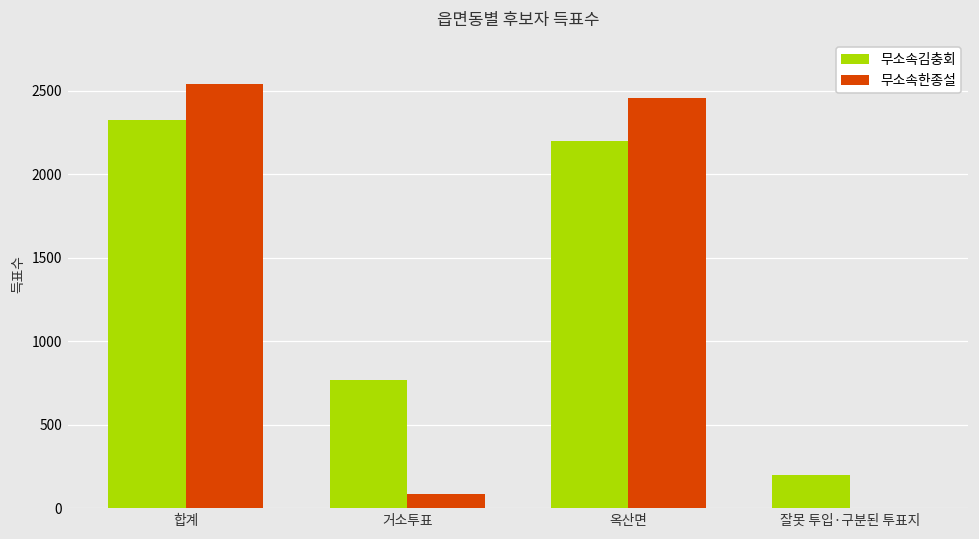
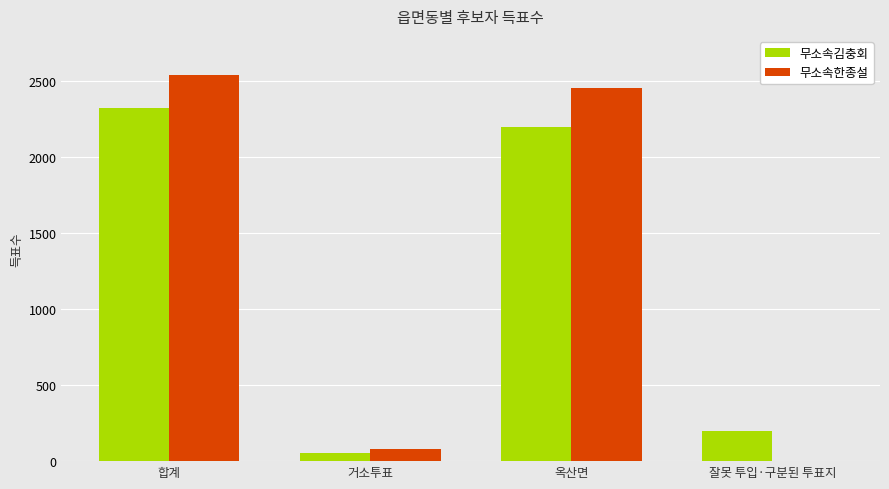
  {
    "무소속김충회": {
      "합계": 2320,
-     "거소투표": 770,
+     "거소투표": 60,
      "옥산면": 2200,
      "잘못 투입·구분된 투표지": 200
    },
    "무소속한종설": {
      "합계": 2540,
      "거소투표": 80,
      "옥산면": 2460
    }
  }
